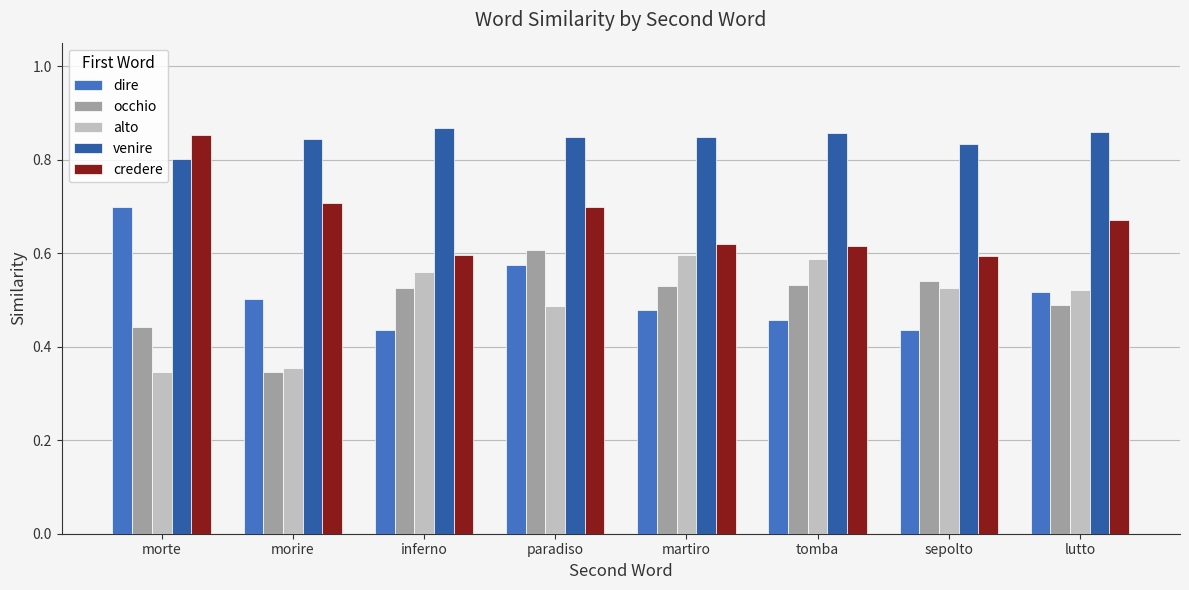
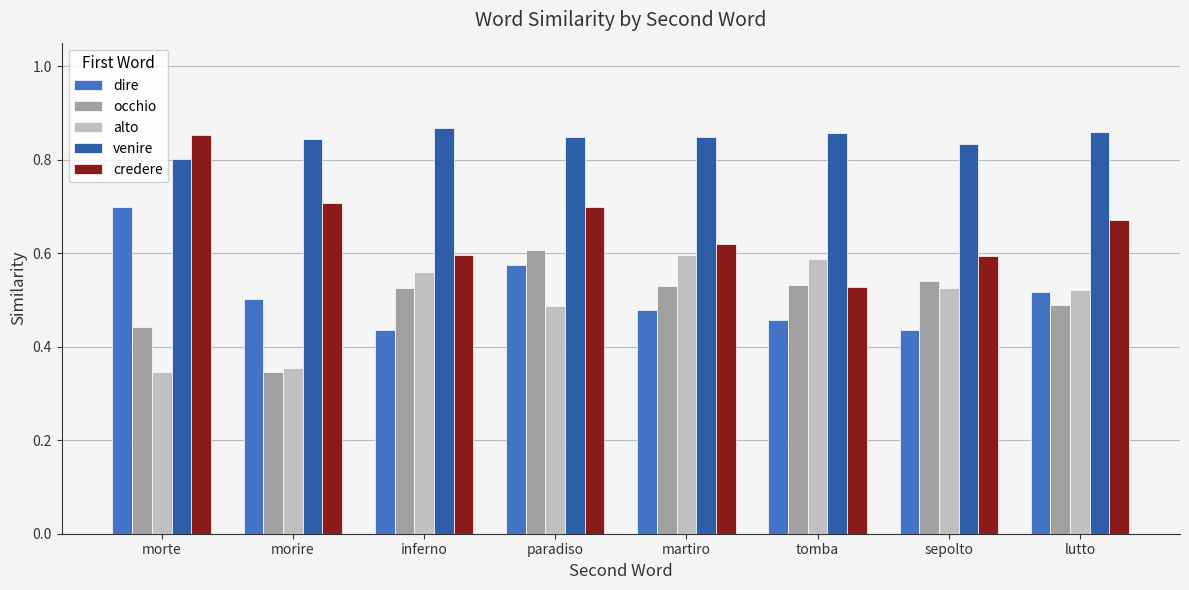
  {
    "credere": {
      "morte": 0.85,
      "morire": 0.71,
      "inferno": 0.60,
      "paradiso": 0.70,
      "martiro": 0.62,
-     "tomba": 0.62,
+     "tomba": 0.53,
      "sepolto": 0.59,
      "lutto": 0.67
    }
  }
